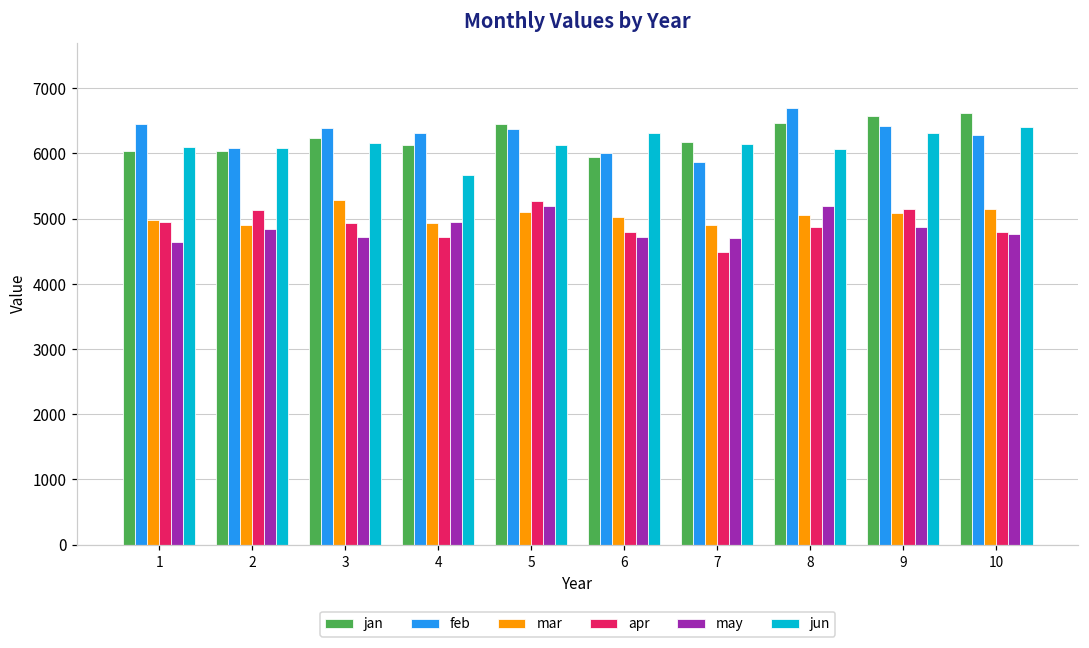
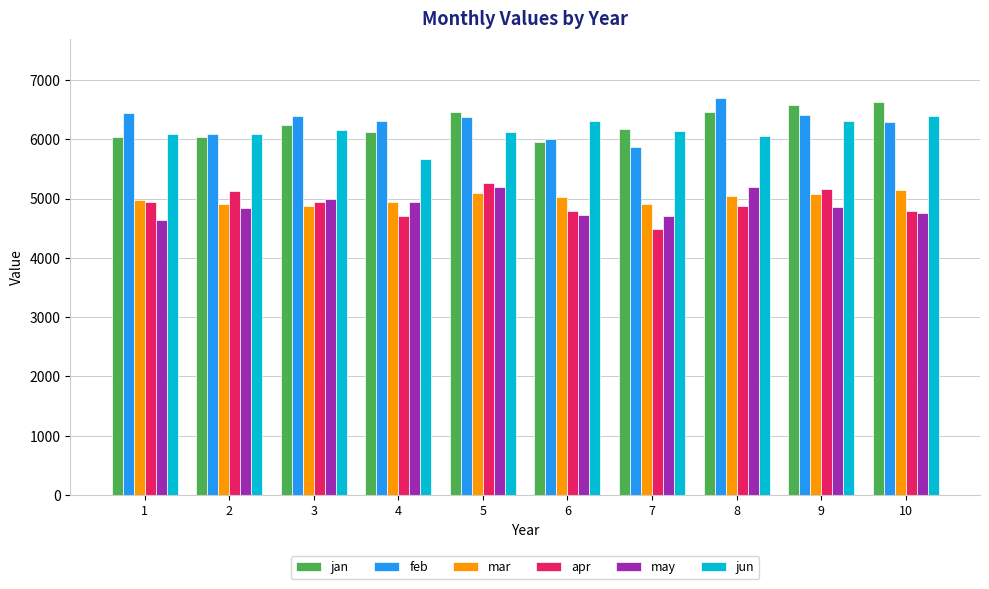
  {
    "jan": {
      "1": 6000,
      "2": 6000,
      "3": 6200,
      "4": 6100,
      "5": 6500,
      "6": 5900,
      "7": 6200,
      "8": 6500,
      "9": 6600,
      "10": 6600
    },
    "mar": {
      "1": 5000,
      "2": 4900,
-     "3": 5300,
+     "3": 4900,
      "4": 4900,
      "5": 5100,
      "6": 5000,
      "7": 4900,
      "8": 5100,
      "9": 5100,
      "10": 5200
    },
    "apr": {
      "1": 4900,
      "2": 5100,
      "3": 4900,
      "4": 4700,
      "5": 5300,
      "6": 4800,
      "7": 4500,
      "8": 4900,
      "9": 5200,
      "10": 4800
    },
    "may": {
      "1": 4600,
      "2": 4800,
-     "3": 4700,
+     "3": 5000,
      "4": 4900,
      "5": 5200,
      "6": 4700,
      "7": 4700,
      "8": 5200,
      "9": 4900,
      "10": 4800
    }
  }
